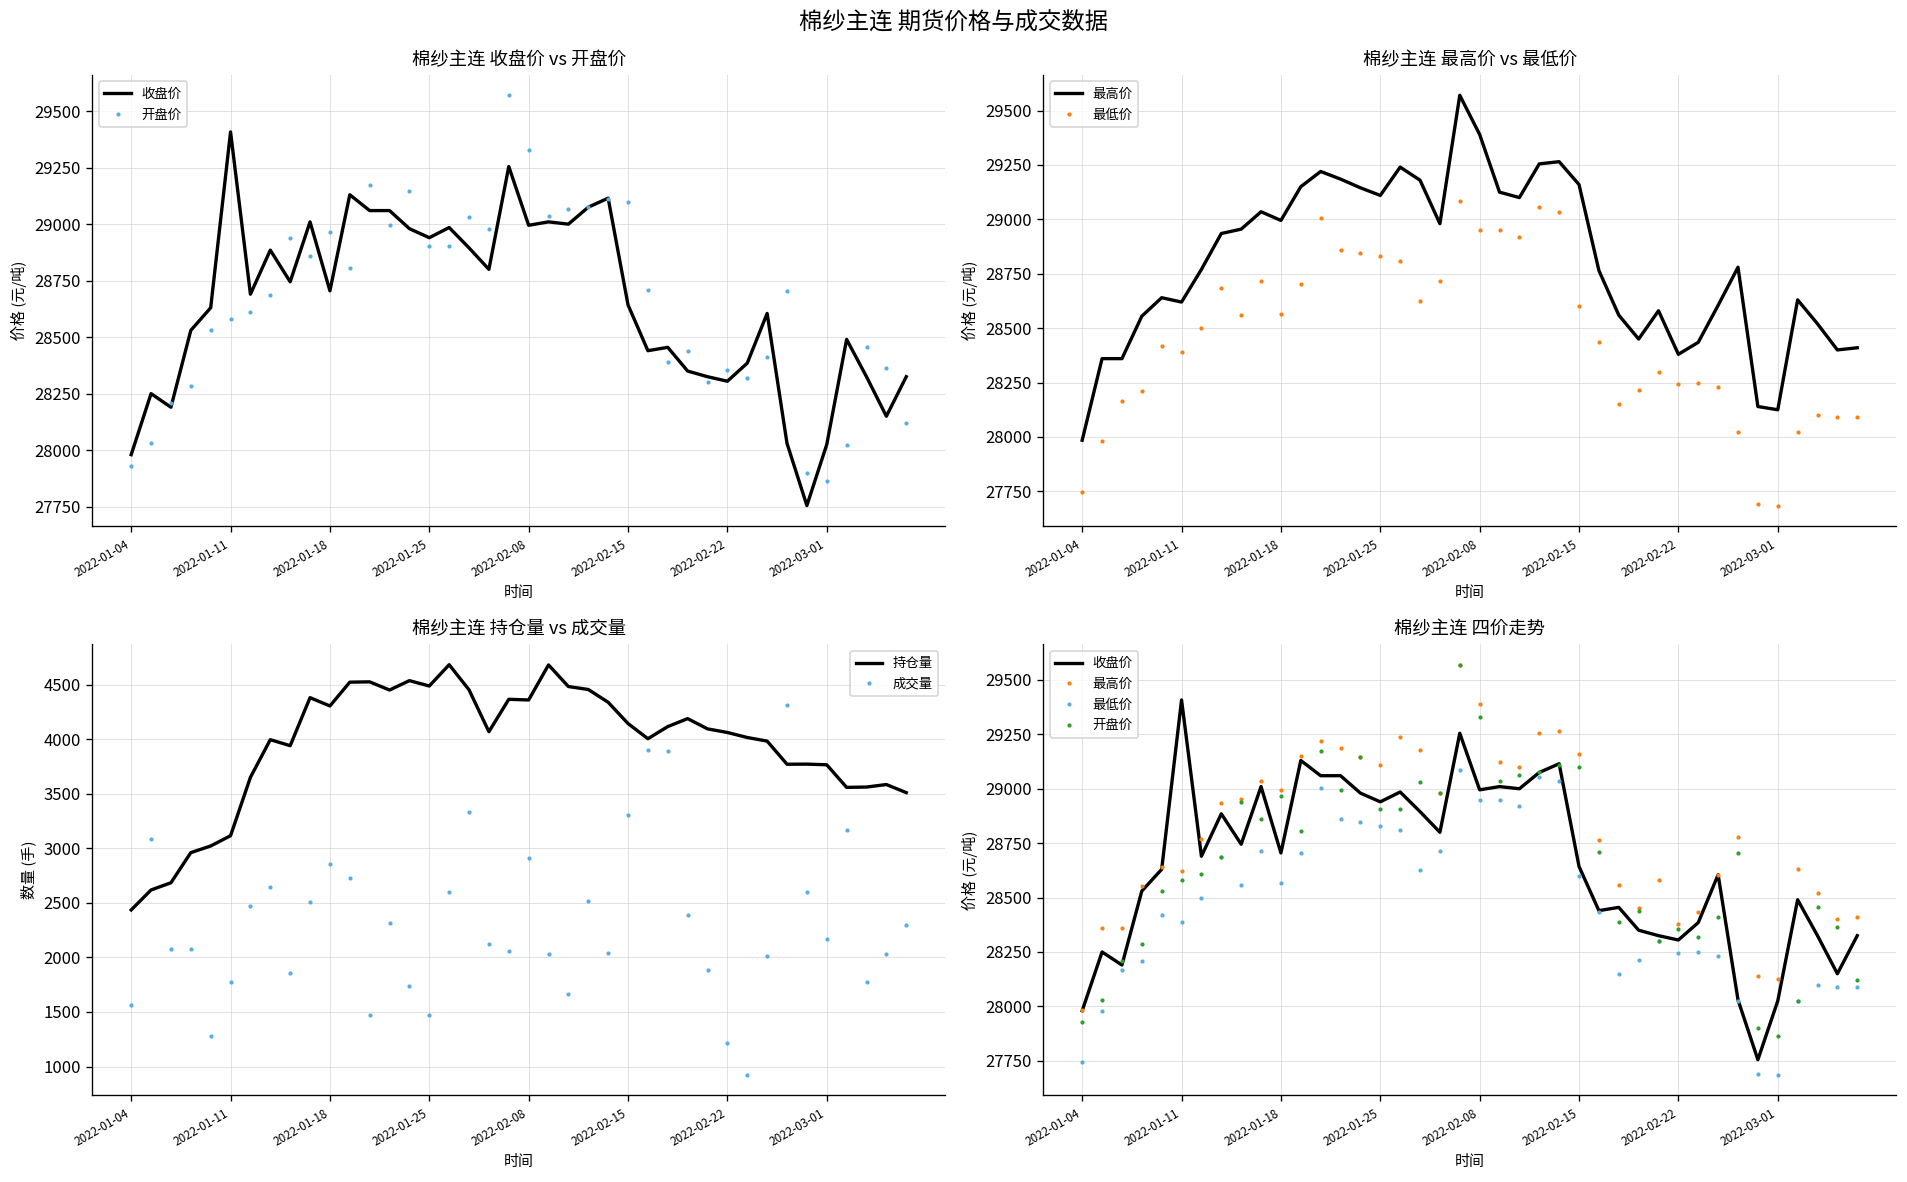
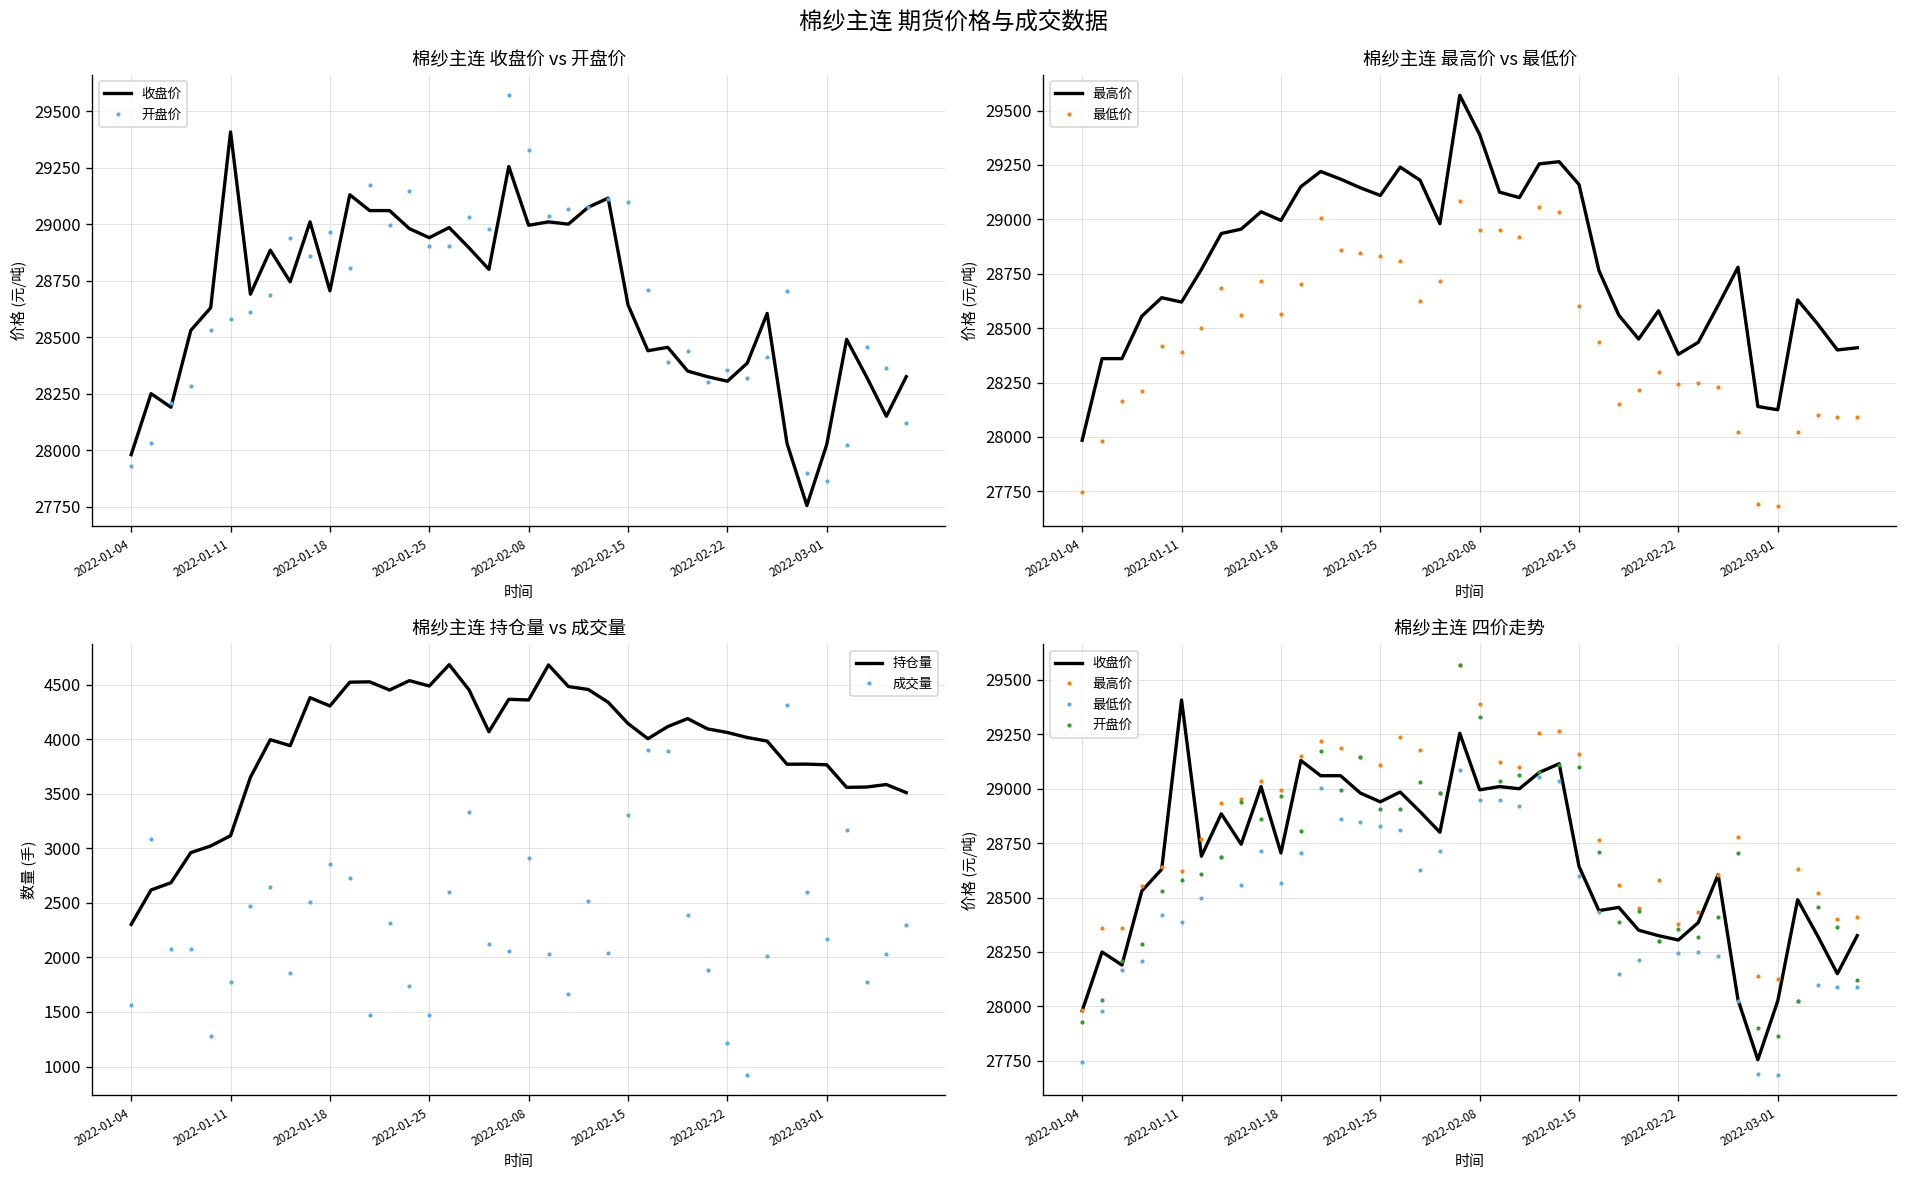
  {
    "棉纱主连 收盘价 vs 开盘价": {
      "收盘价": {
        "2022-01-04": 27980,
        "2022-01-11": 29410,
        "2022-01-18": 28710,
        "2022-01-25": 28940,
        "2022-02-08": 29000,
        "2022-02-15": 28640,
        "2022-02-22": 28310,
        "2022-03-01": 28030
      }
    },
    "棉纱主连 持仓量 vs 成交量": {
      "持仓量": {
-       "2022-01-04": 2400,
+       "2022-01-04": 2300,
        "2022-01-11": 3100,
        "2022-01-18": 4300,
        "2022-01-25": 4500,
        "2022-02-08": 4400,
        "2022-02-15": 4100,
        "2022-02-22": 4100,
        "2022-03-01": 3800
      },
      "成交量": {
        "2022-01-04": 1600,
        "2022-01-11": 1800,
        "2022-01-18": 2900,
        "2022-01-25": 1500,
        "2022-02-08": 2900,
        "2022-02-15": 3300,
        "2022-02-22": 1200,
        "2022-03-01": 2200
      }
    },
    "棉纱主连 四价走势": {
      "收盘价": {
        "2022-01-11": 29410,
        "2022-01-18": 28710,
        "2022-01-25": 28940,
        "2022-02-08": 29000,
        "2022-02-15": 28640,
        "2022-02-22": 28310,
        "2022-03-01": 28030
      },
      "最高价": {
        "2022-01-11": 28620,
        "2022-01-18": 29000,
        "2022-01-25": 29110,
        "2022-02-08": 29390,
        "2022-02-15": 29160,
        "2022-02-22": 28380,
        "2022-03-01": 28130
      },
      "最低价": {
        "2022-01-04": 27750,
        "2022-01-11": 28390,
        "2022-01-18": 28570,
        "2022-01-25": 28830,
        "2022-02-08": 28950,
        "2022-02-15": 28600,
        "2022-02-22": 28250,
        "2022-03-01": 27690
      },
      "开盘价": {
        "2022-01-04": 27930,
        "2022-01-11": 28580,
        "2022-01-18": 28970,
        "2022-01-25": 28910,
        "2022-02-08": 29330,
        "2022-02-15": 29100,
        "2022-02-22": 28360,
        "2022-03-01": 27870
      }
    }
  }
